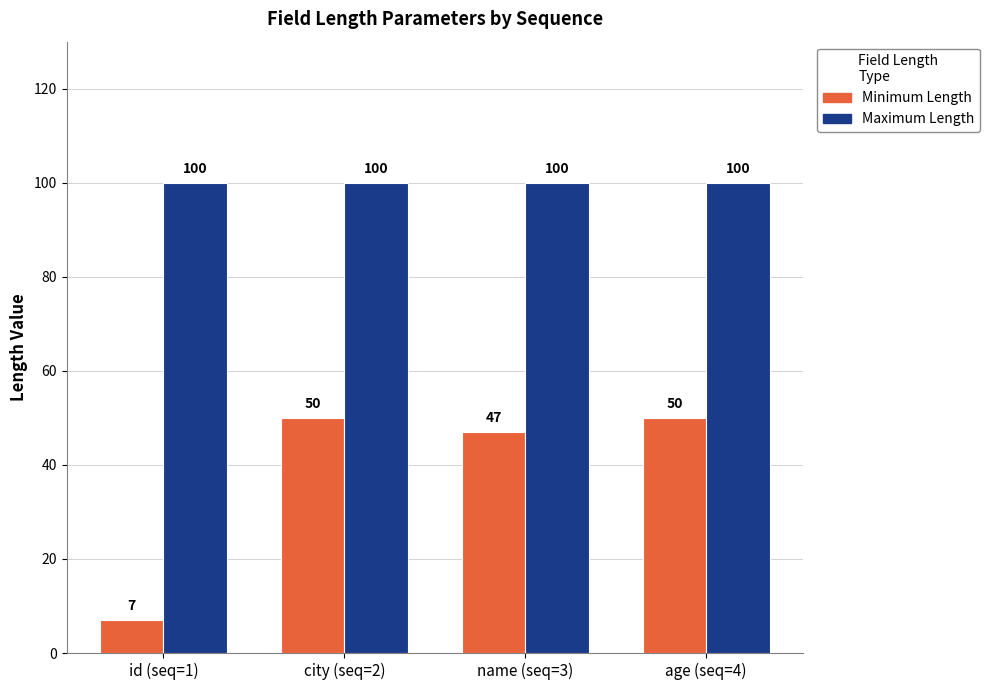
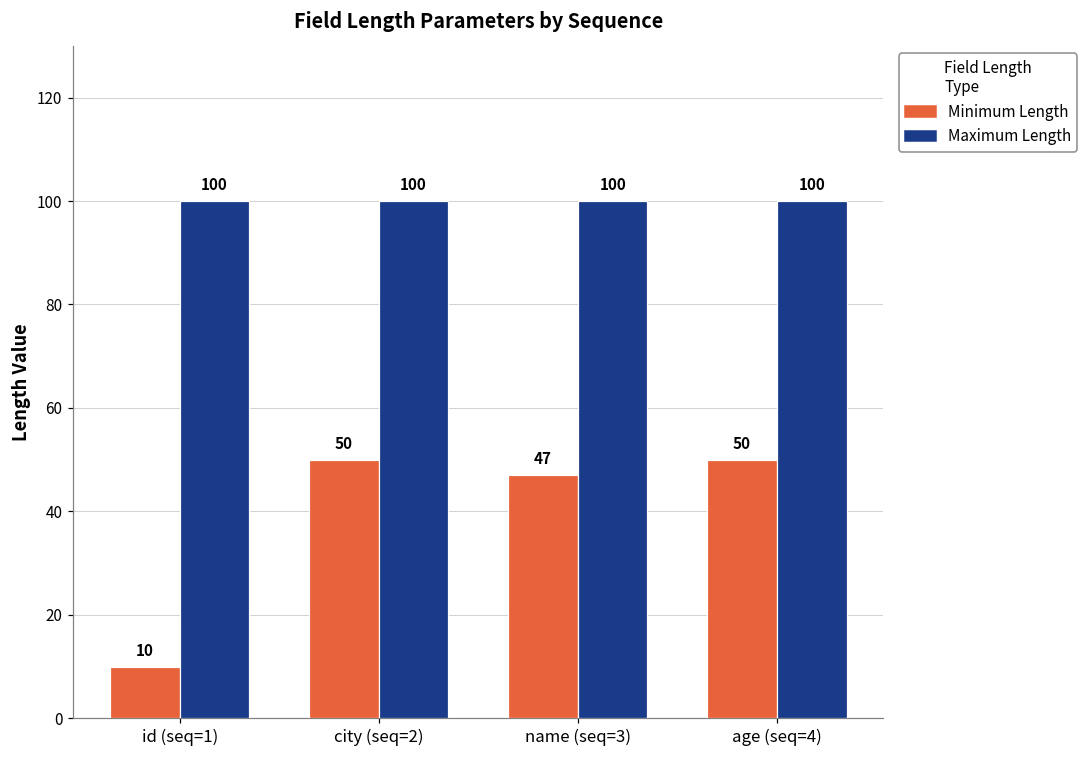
  {
    "Minimum Length": {
-     "id (seq=1)": 7,
+     "id (seq=1)": 10,
      "city (seq=2)": 50,
      "name (seq=3)": 47,
      "age (seq=4)": 50
    },
    "Maximum Length": {
      "id (seq=1)": 100,
      "city (seq=2)": 100,
      "name (seq=3)": 100,
      "age (seq=4)": 100
    }
  }
